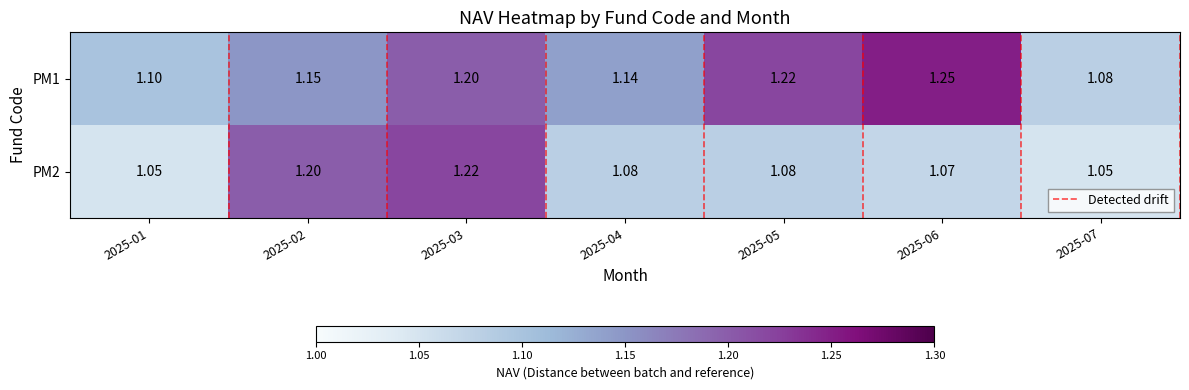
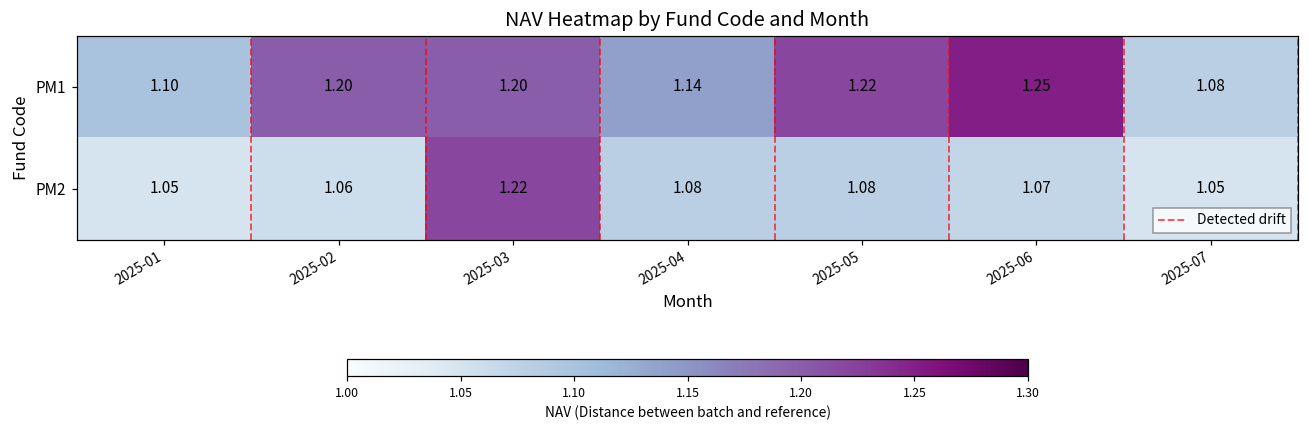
  {
    "PM1": {
      "2025-01": 1.10,
-     "2025-02": 1.15,
+     "2025-02": 1.20,
      "2025-03": 1.20,
      "2025-04": 1.14,
      "2025-05": 1.22,
      "2025-06": 1.25,
      "2025-07": 1.08
    },
    "PM2": {
      "2025-01": 1.05,
-     "2025-02": 1.20,
+     "2025-02": 1.06,
      "2025-03": 1.22,
      "2025-04": 1.08,
      "2025-05": 1.08,
      "2025-06": 1.07,
      "2025-07": 1.05
    }
  }
